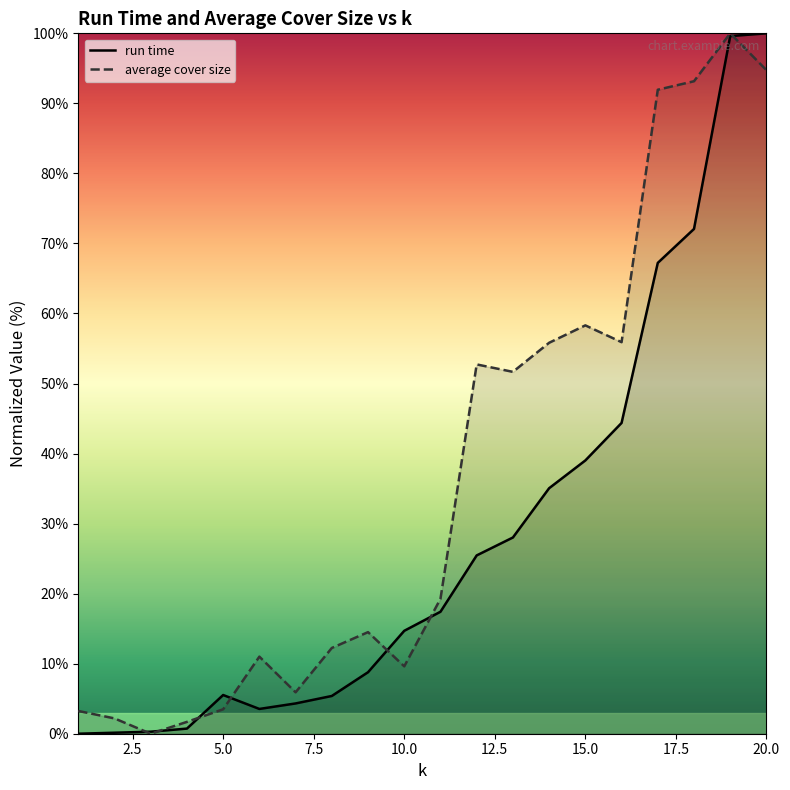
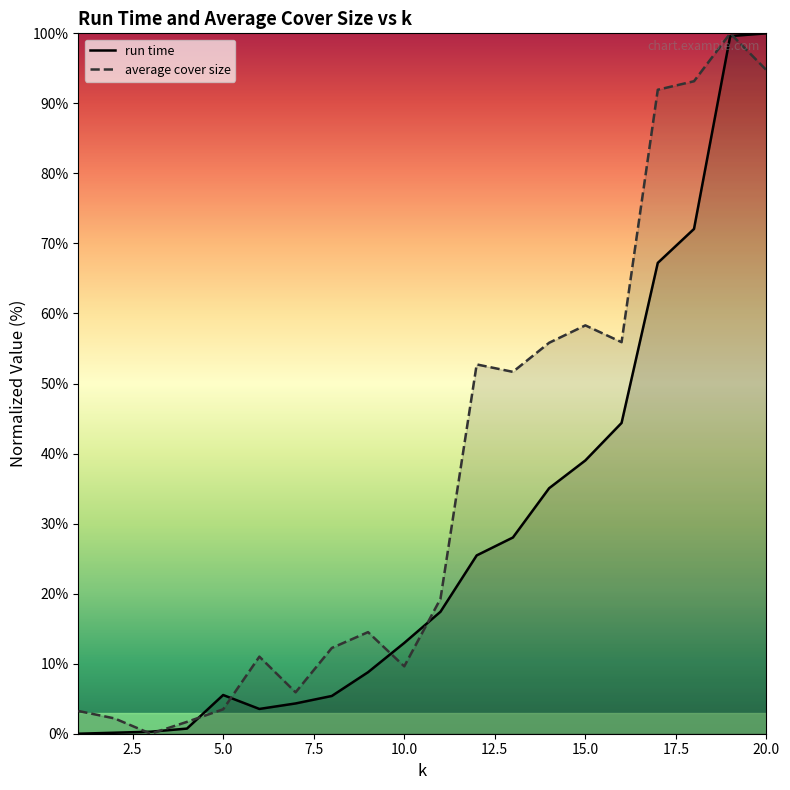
  {
    "run time": {
      "5.0": "6%",
-     "10.0": "15%",
+     "10.0": "13%",
      "15.0": "39%",
      "20.0": "100%"
    },
    "average cover size": {
      "5.0": "3%",
      "10.0": "10%",
      "15.0": "58%",
      "20.0": "95%"
    }
  }
